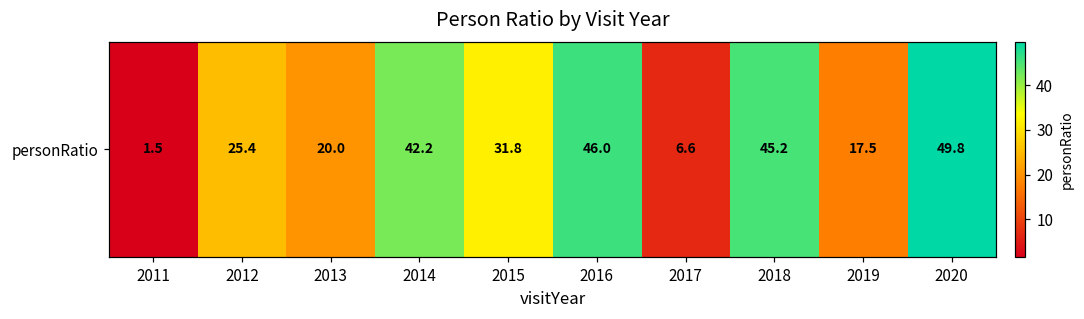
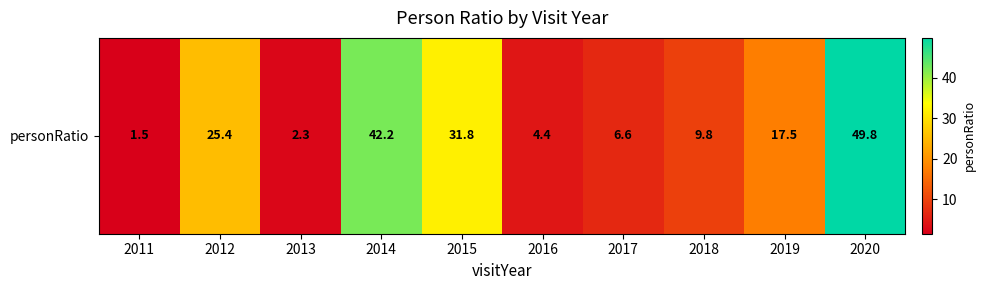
  {
    "personRatio": {
      "2011": 1.5,
      "2012": 25.4,
-     "2013": 20.0,
+     "2013": 2.3,
      "2014": 42.2,
      "2015": 31.8,
-     "2016": 46.0,
+     "2016": 4.4,
      "2017": 6.6,
-     "2018": 45.2,
+     "2018": 9.8,
      "2019": 17.5,
      "2020": 49.8
    }
  }
